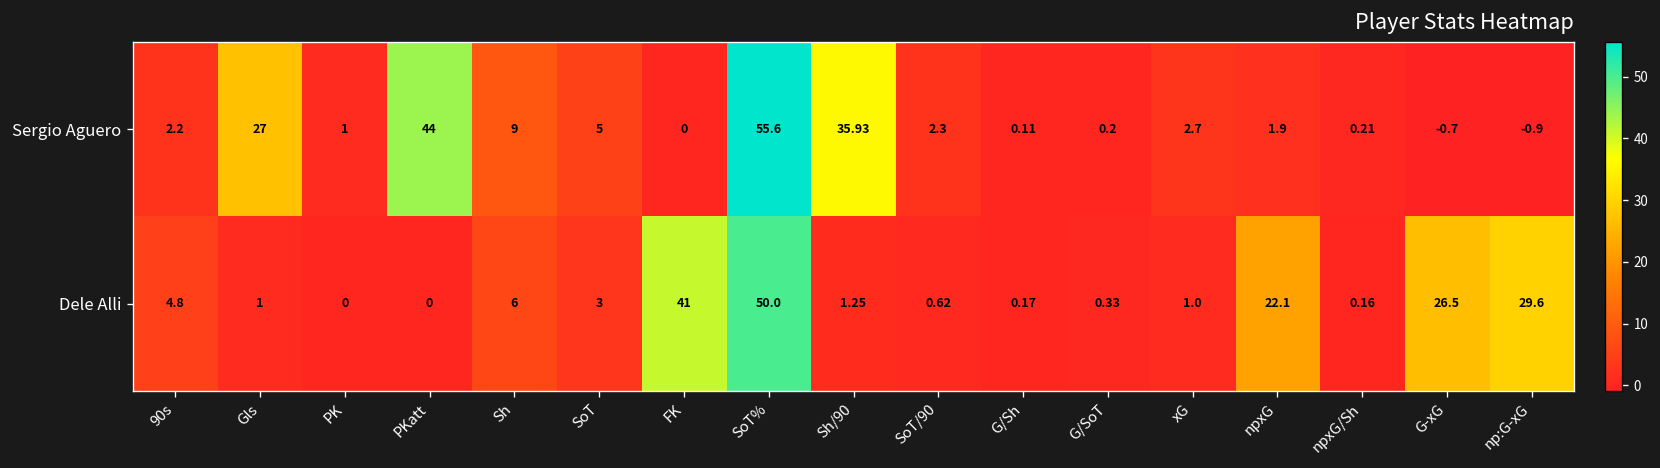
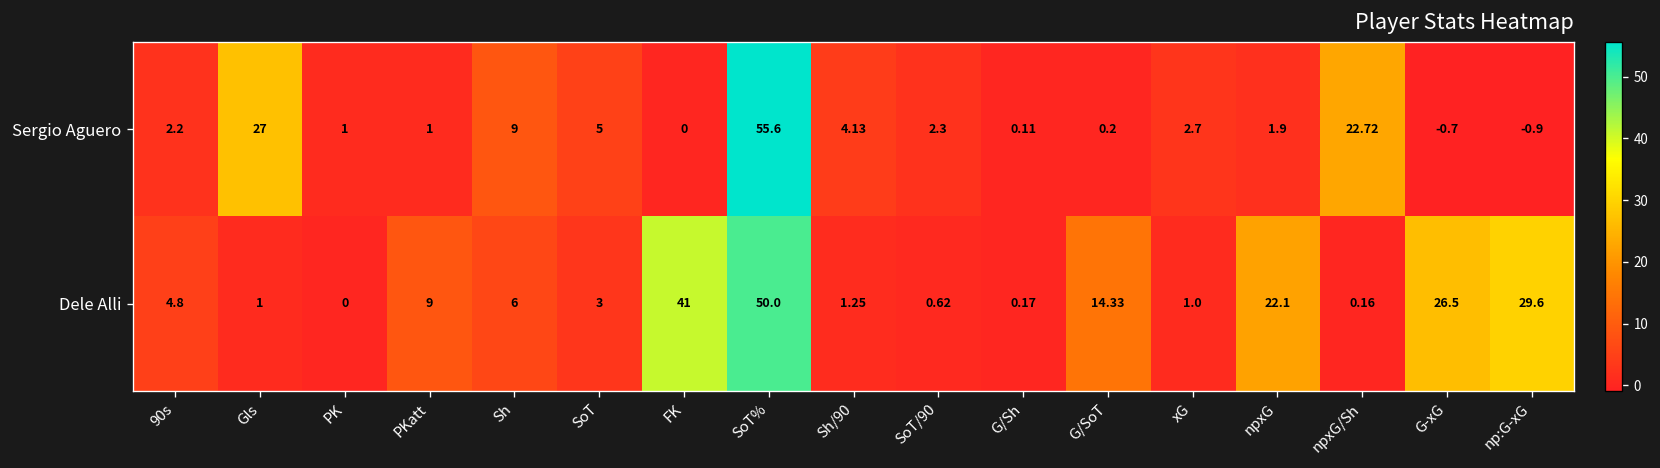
  {
    "Sergio Aguero": {
      "90s": 2.2,
      "Gls": 27,
      "PK": 1,
-     "PKatt": 44,
+     "PKatt": 1,
      "Sh": 9,
      "SoT": 5,
      "FK": 0,
      "SoT%": 55.6,
-     "Sh/90": 35.93,
+     "Sh/90": 4.13,
      "SoT/90": 2.3,
      "G/Sh": 0.11,
      "G/SoT": 0.2,
      "xG": 2.7,
      "npxG": 1.9,
-     "npxG/Sh": 0.21,
+     "npxG/Sh": 22.72,
      "G-xG": -0.7,
      "np:G-xG": -0.9
    },
    "Dele Alli": {
      "90s": 4.8,
      "Gls": 1,
      "PK": 0,
-     "PKatt": 0,
+     "PKatt": 9,
      "Sh": 6,
      "SoT": 3,
      "FK": 41,
      "SoT%": 50.0,
      "Sh/90": 1.25,
      "SoT/90": 0.62,
      "G/Sh": 0.17,
-     "G/SoT": 0.33,
+     "G/SoT": 14.33,
      "xG": 1.0,
      "npxG": 22.1,
      "npxG/Sh": 0.16,
      "G-xG": 26.5,
      "np:G-xG": 29.6
    }
  }
